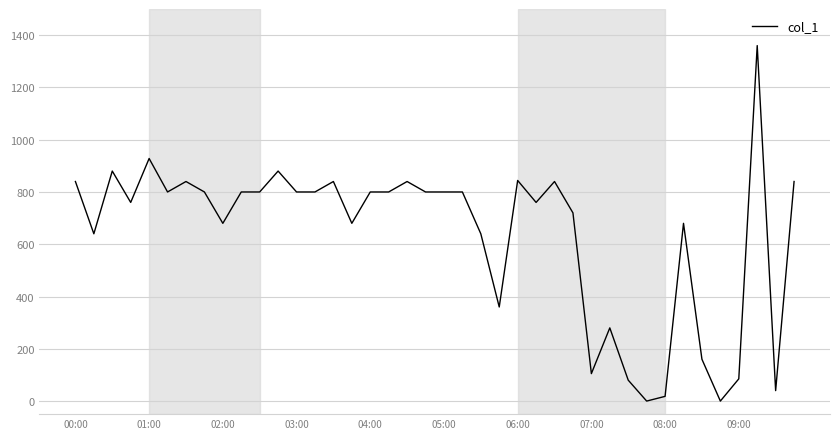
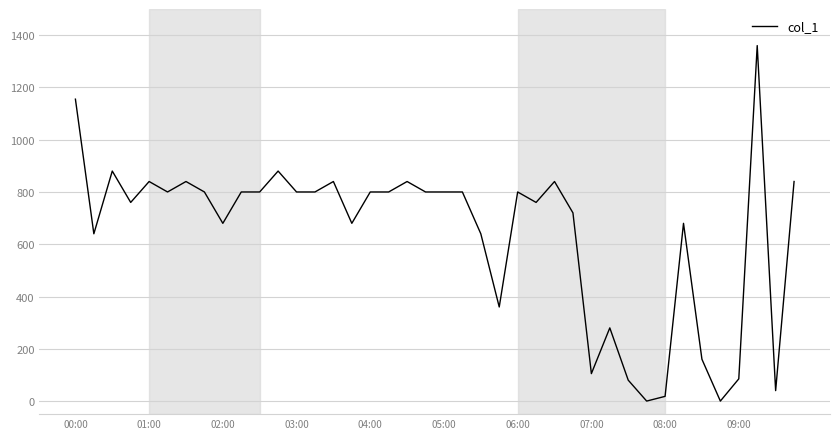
  {
-   "00:00": 840,
-   "01:00": 930,
+   "00:00": 1160,
+   "01:00": 840,
    "02:00": 680,
    "03:00": 800,
    "04:00": 800,
    "05:00": 800,
-   "06:00": 840,
+   "06:00": 800,
    "07:00": 110,
    "08:00": 20,
    "09:00": 90
  }
